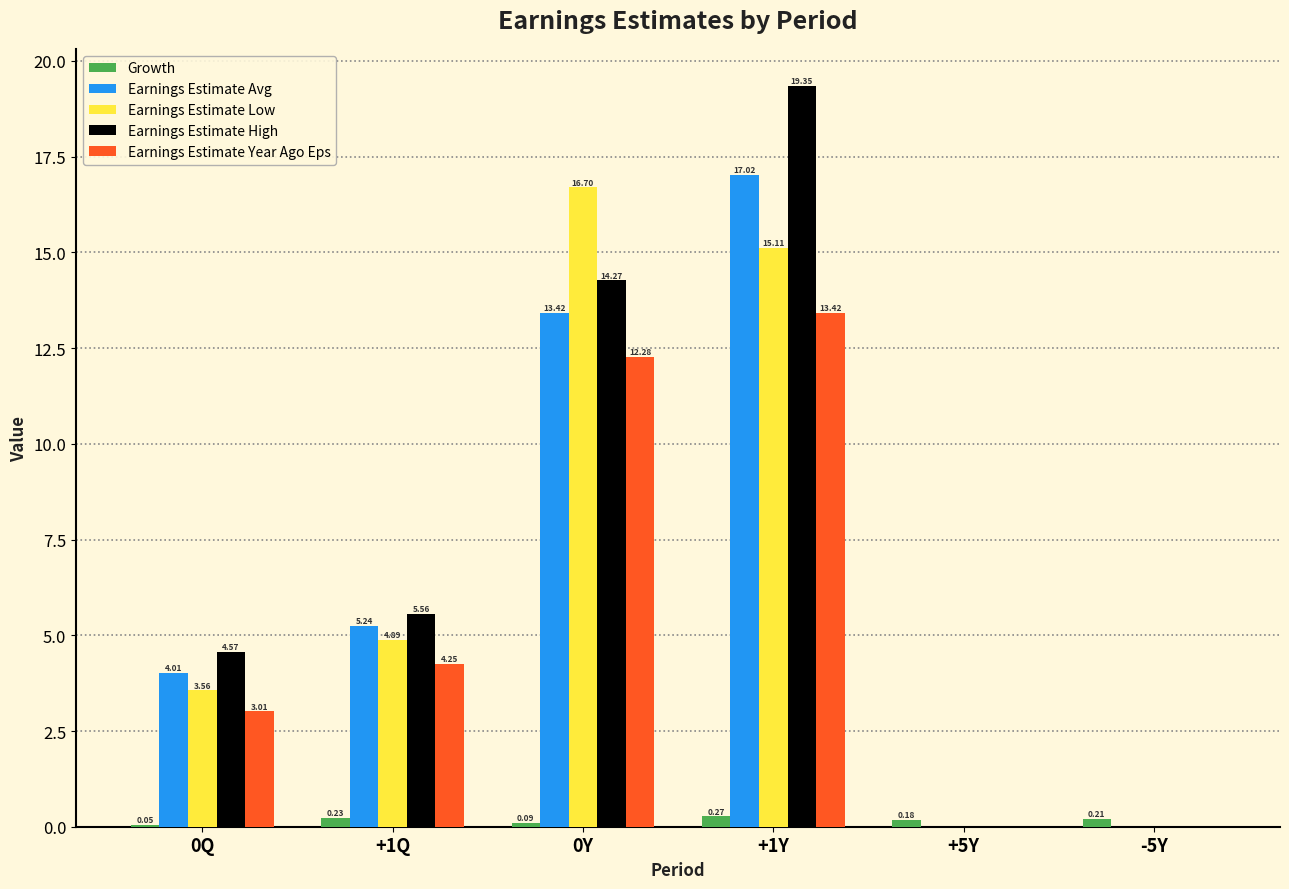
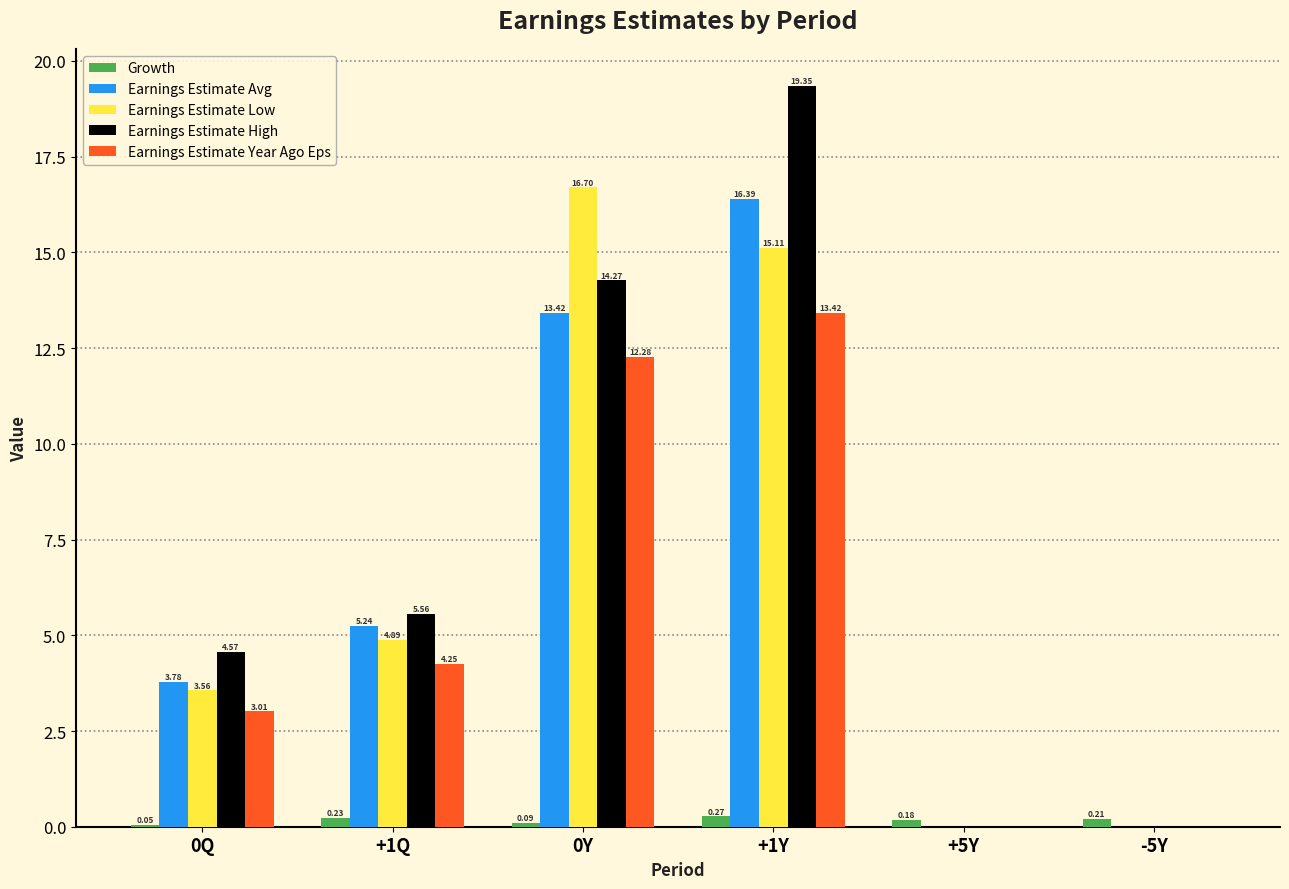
  {
    "Growth": {
      "0Q": 0.05,
      "+1Q": 0.23,
      "0Y": 0.09,
      "+1Y": 0.27,
      "+5Y": 0.18,
      "-5Y": 0.21
    },
    "Earnings Estimate Avg": {
-     "0Q": 4.01,
+     "0Q": 3.78,
      "+1Q": 5.24,
      "0Y": 13.42,
-     "+1Y": 17.02
+     "+1Y": 16.39
    },
    "Earnings Estimate Low": {
      "0Q": 3.56,
      "+1Q": 4.89,
      "0Y": 16.70,
      "+1Y": 15.11
    },
    "Earnings Estimate High": {
      "0Q": 4.57,
      "+1Q": 5.56,
      "0Y": 14.27,
      "+1Y": 19.35
    },
    "Earnings Estimate Year Ago Eps": {
      "0Q": 3.01,
      "+1Q": 4.25,
      "0Y": 12.28,
      "+1Y": 13.42
    }
  }
